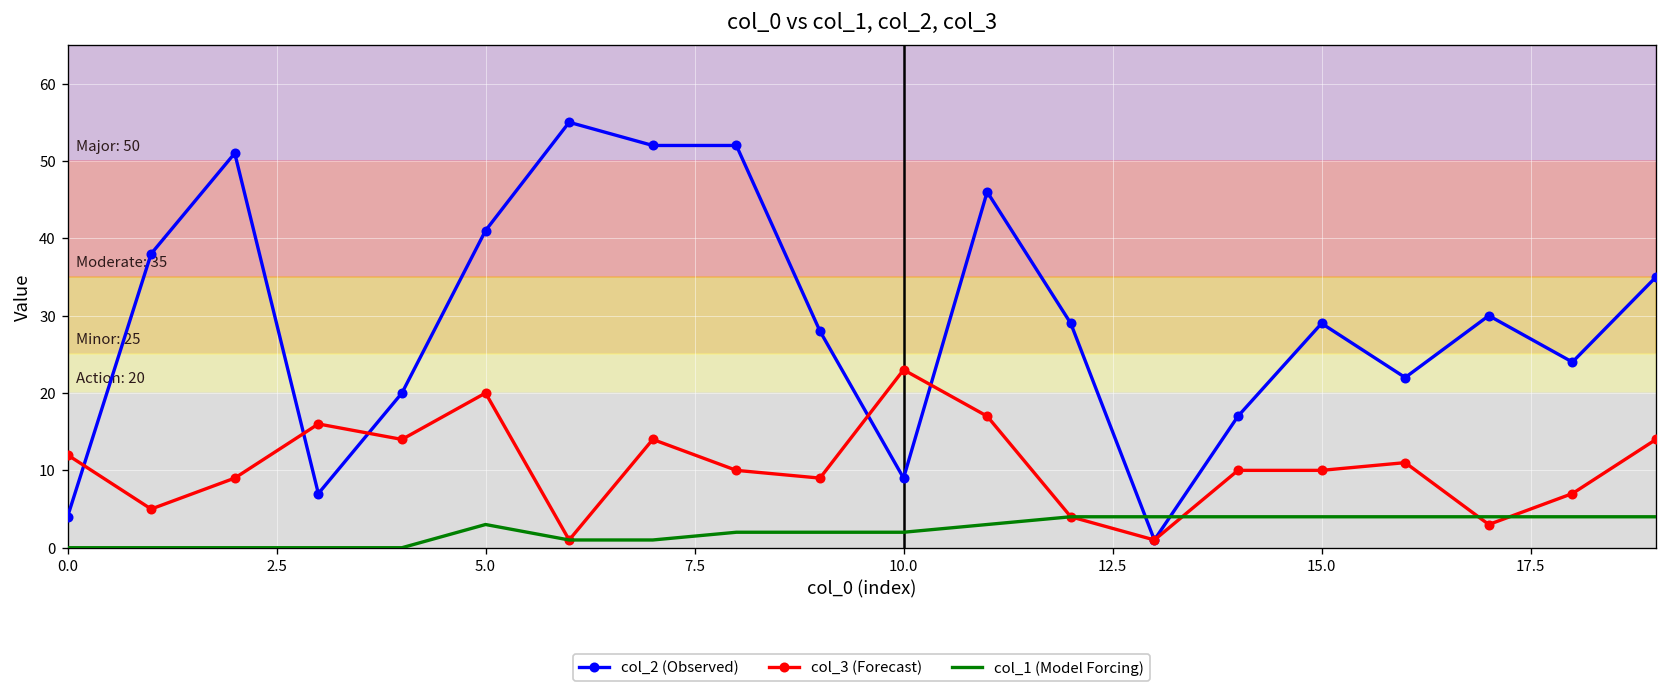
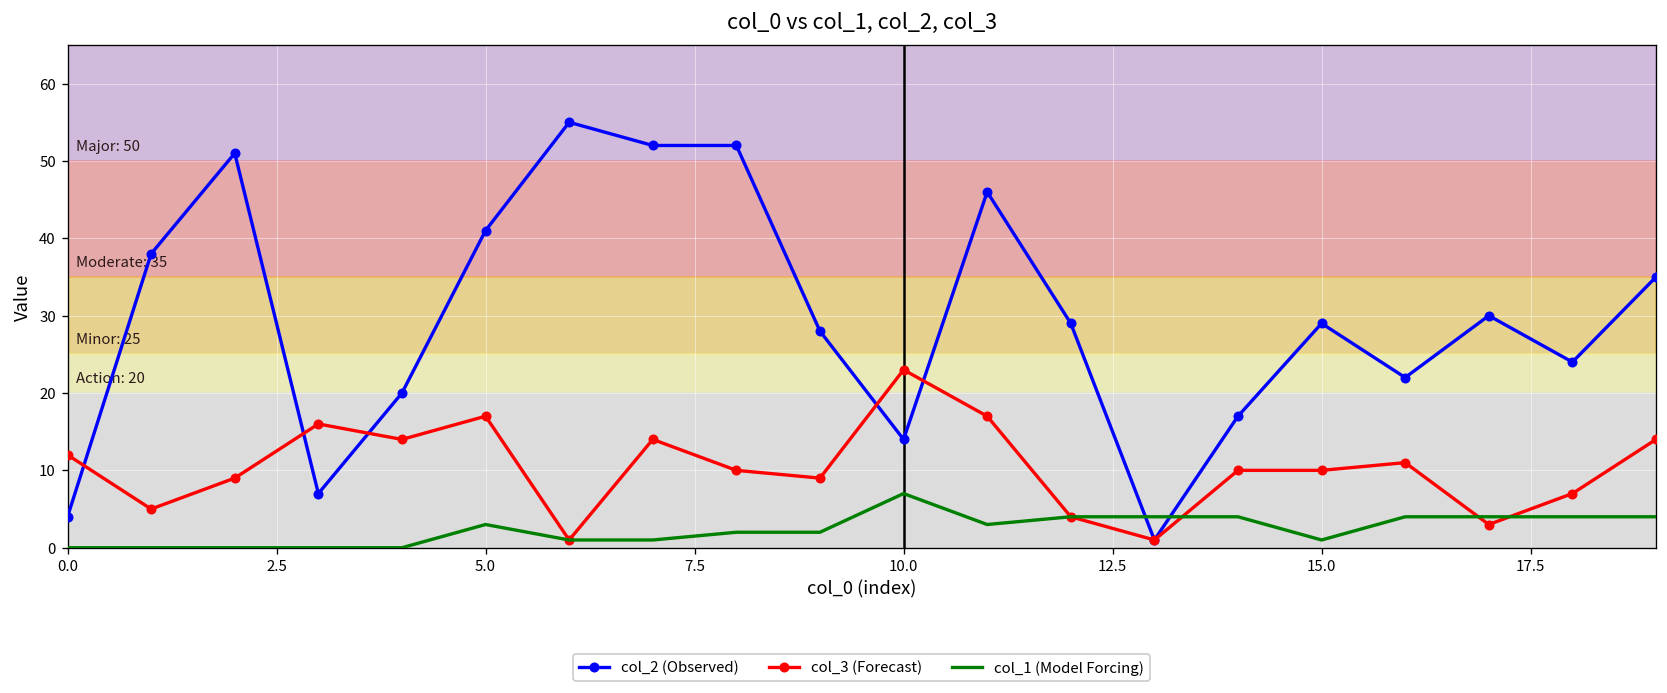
  {
    "col_2 (Observed)": {
      "0.0": 4,
      "5.0": 41,
-     "10.0": 9,
+     "10.0": 14,
      "15.0": 29
    },
    "col_3 (Forecast)": {
      "0.0": 12,
-     "5.0": 20,
+     "5.0": 17,
      "10.0": 23,
      "15.0": 10
    },
    "col_1 (Model Forcing)": {
      "0.0": 0,
      "5.0": 3,
-     "10.0": 2,
-     "15.0": 4
+     "10.0": 7,
+     "15.0": 1
    }
  }
